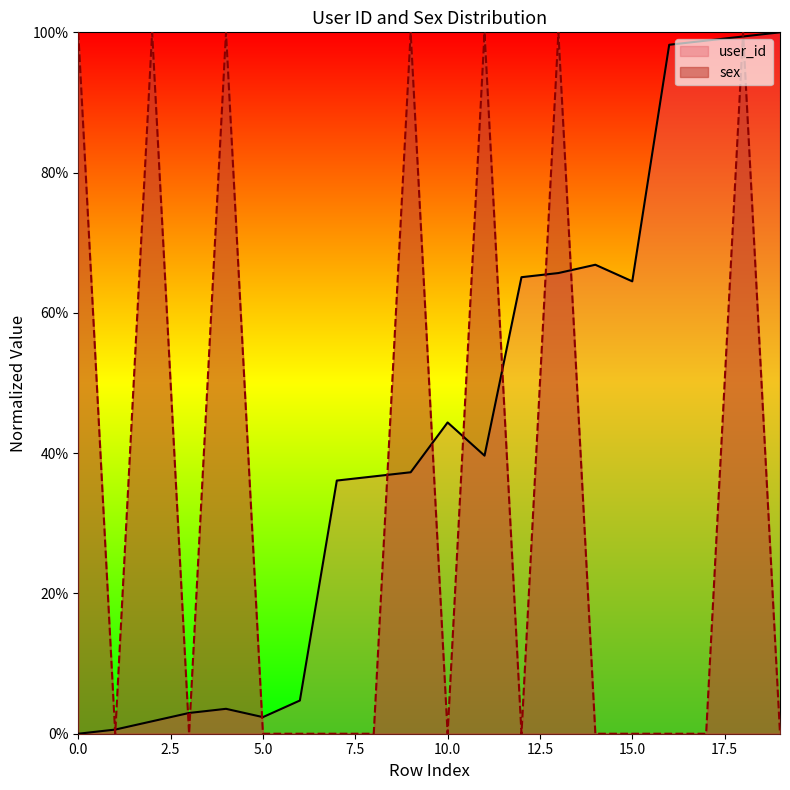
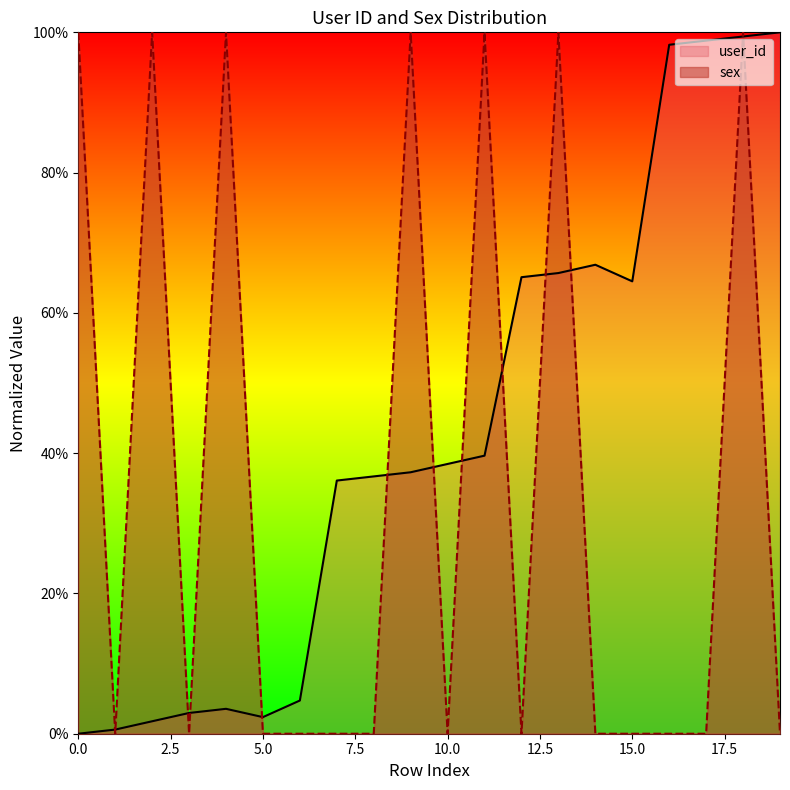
  {
    "user_id": {
      "0.0": "0%",
      "5.0": "2%",
-     "10.0": "44%",
+     "10.0": "38%",
      "15.0": "64%"
    },
    "sex": {
      "0.0": "100%",
      "5.0": "0%",
      "10.0": "0%",
      "15.0": "0%"
    }
  }
